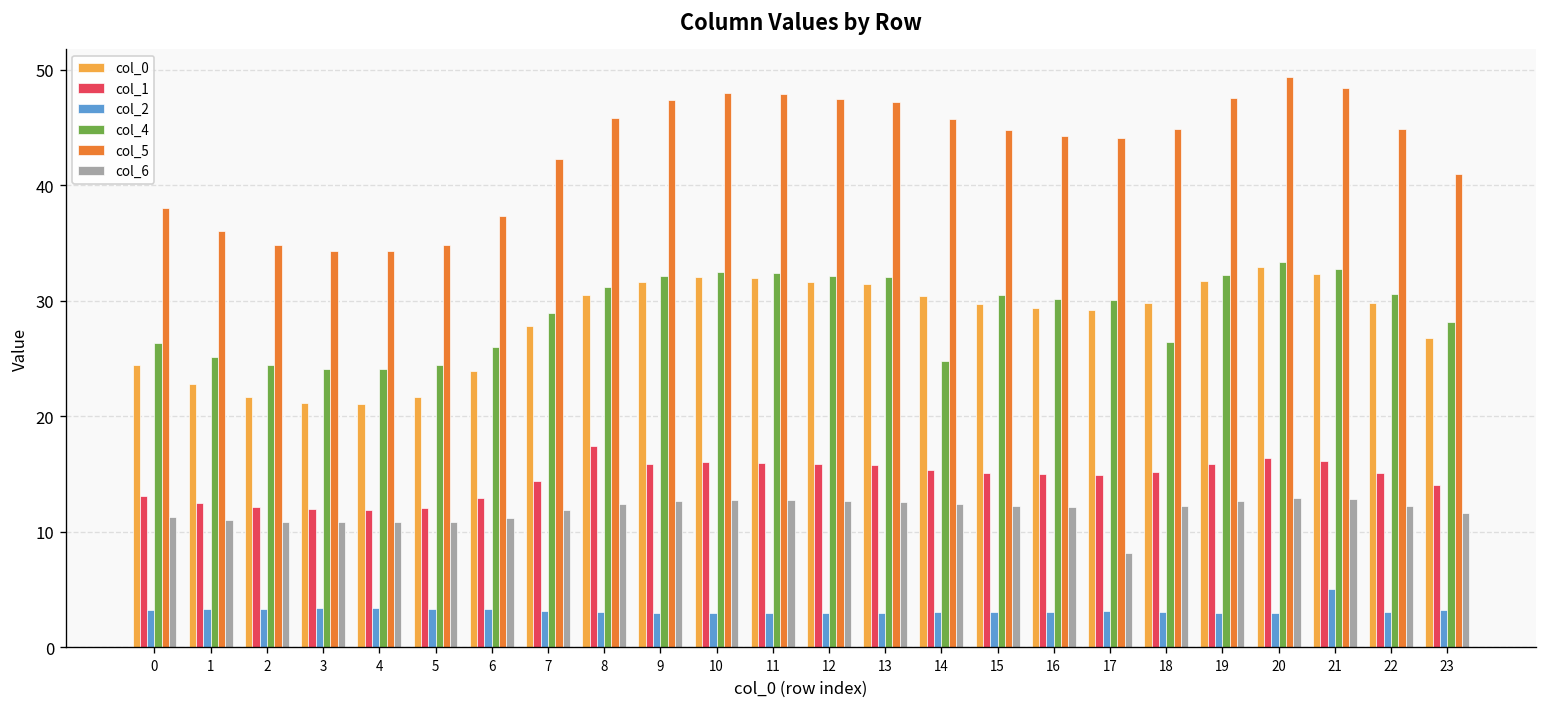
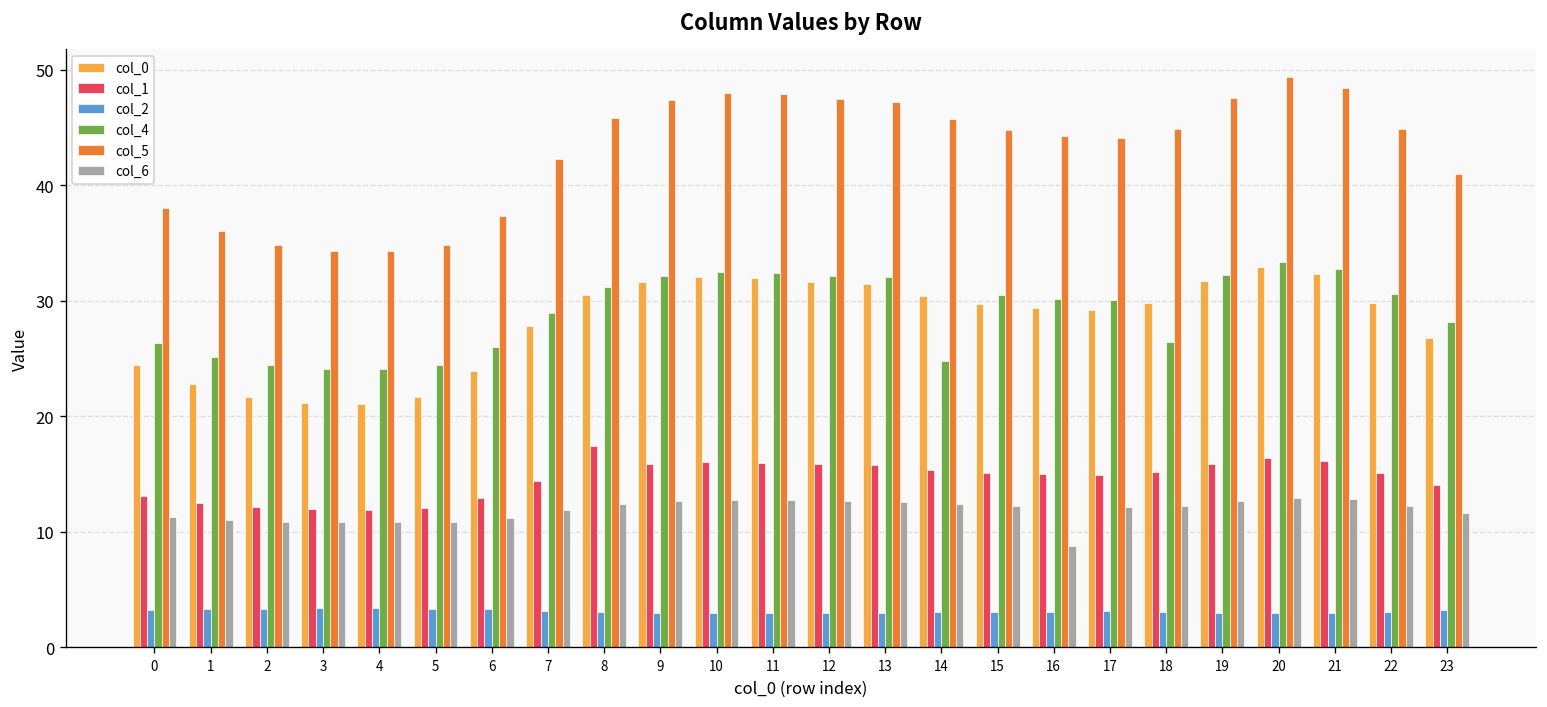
  {
    "col_1": {
      "0": 13,
      "1": 13,
      "2": 12,
      "3": 12,
      "4": 12,
      "5": 12,
      "6": 13,
      "7": 14,
      "8": 17,
      "9": 16,
      "10": 16,
      "11": 16,
      "12": 16,
      "13": 16,
      "14": 15,
      "15": 15,
      "16": 15,
      "17": 15,
      "18": 15,
      "19": 16,
      "20": 16,
      "21": 16,
      "22": 15,
      "23": 14
    },
    "col_2": {
      "0": 3,
      "1": 3,
      "2": 3,
      "3": 3,
      "4": 3,
      "5": 3,
      "6": 3,
      "7": 3,
      "8": 3,
      "9": 3,
      "10": 3,
      "11": 3,
      "12": 3,
      "13": 3,
      "14": 3,
      "15": 3,
      "16": 3,
      "17": 3,
      "18": 3,
      "19": 3,
      "20": 3,
-     "21": 5,
+     "21": 3,
      "22": 3,
      "23": 3
    },
    "col_4": {
      "0": 26,
      "1": 25,
      "2": 24,
      "3": 24,
      "4": 24,
      "5": 24,
      "6": 26,
      "7": 29,
      "8": 31,
      "9": 32,
      "10": 33,
      "11": 32,
      "12": 32,
      "13": 32,
      "14": 25,
      "15": 31,
      "16": 30,
      "17": 30,
      "18": 26,
      "19": 32,
      "20": 33,
      "21": 33,
      "22": 31,
      "23": 28
    },
    "col_6": {
      "0": 11,
      "1": 11,
      "2": 11,
      "3": 11,
      "4": 11,
      "5": 11,
      "6": 11,
      "7": 12,
      "8": 12,
      "9": 13,
      "10": 13,
      "11": 13,
      "12": 13,
      "13": 13,
      "14": 12,
      "15": 12,
-     "16": 12,
-     "17": 8,
+     "16": 9,
+     "17": 12,
      "18": 12,
      "19": 13,
      "20": 13,
      "21": 13,
      "22": 12,
      "23": 12
    }
  }
